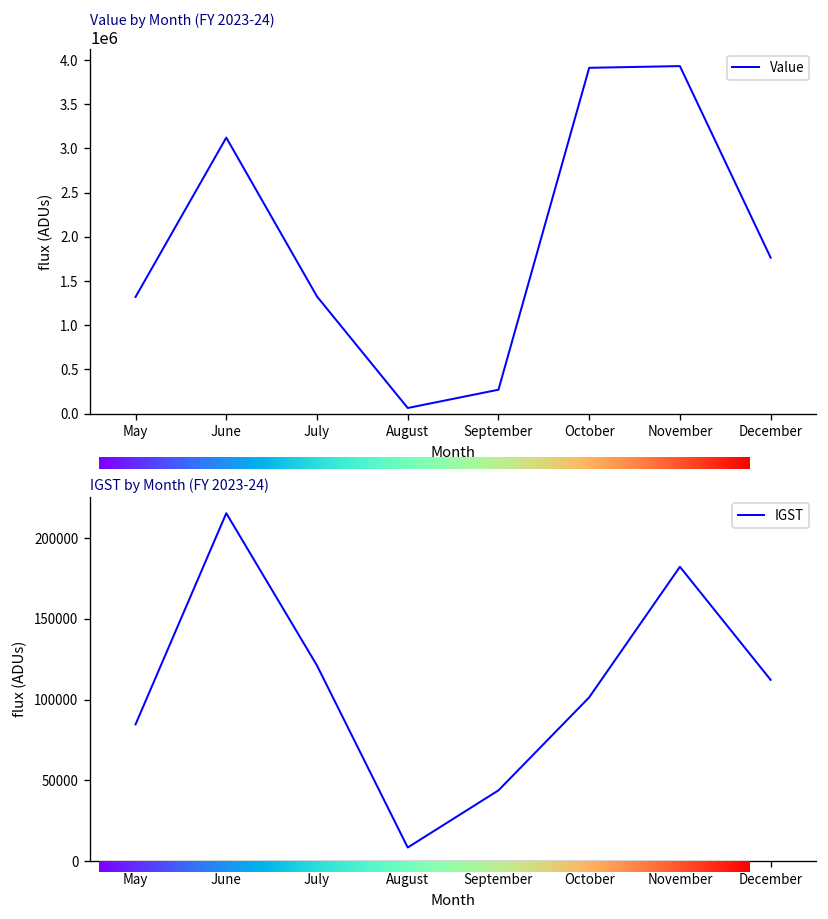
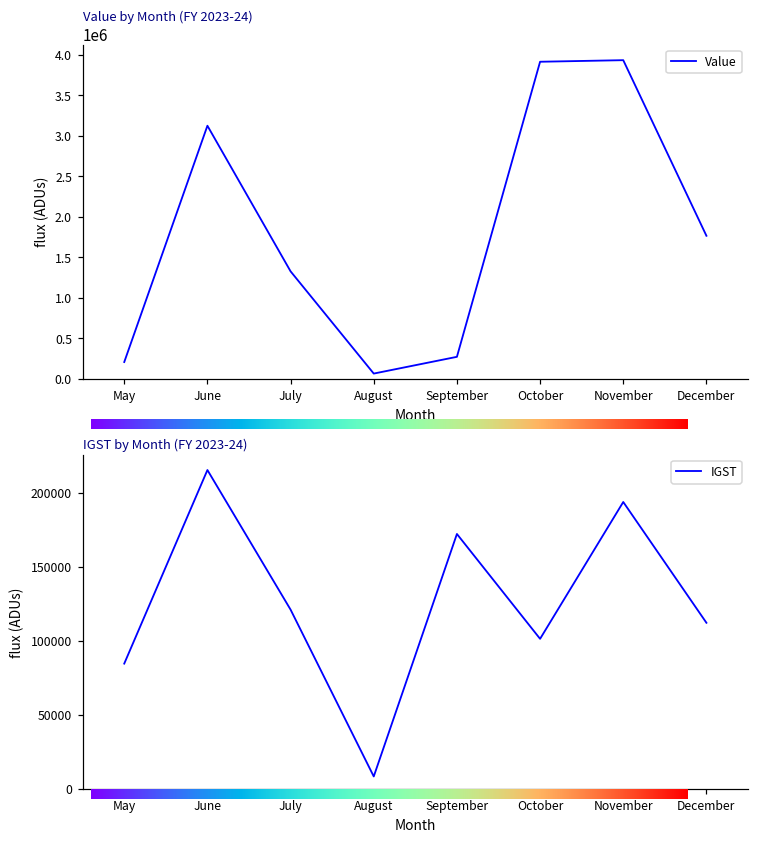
  {
    "Value by Month (FY 2023-24)": {
-     "May": 1300000,
+     "May": 200000,
      "June": 3100000,
      "July": 1300000,
      "August": 100000,
      "September": 300000,
      "October": 3900000,
      "November": 3900000,
      "December": 1800000
    },
    "IGST by Month (FY 2023-24)": {
      "May": 85000,
      "June": 215000,
      "July": 121000,
      "August": 8000,
-     "September": 44000,
+     "September": 172000,
      "October": 101000,
-     "November": 182000,
+     "November": 194000,
      "December": 112000
    }
  }
